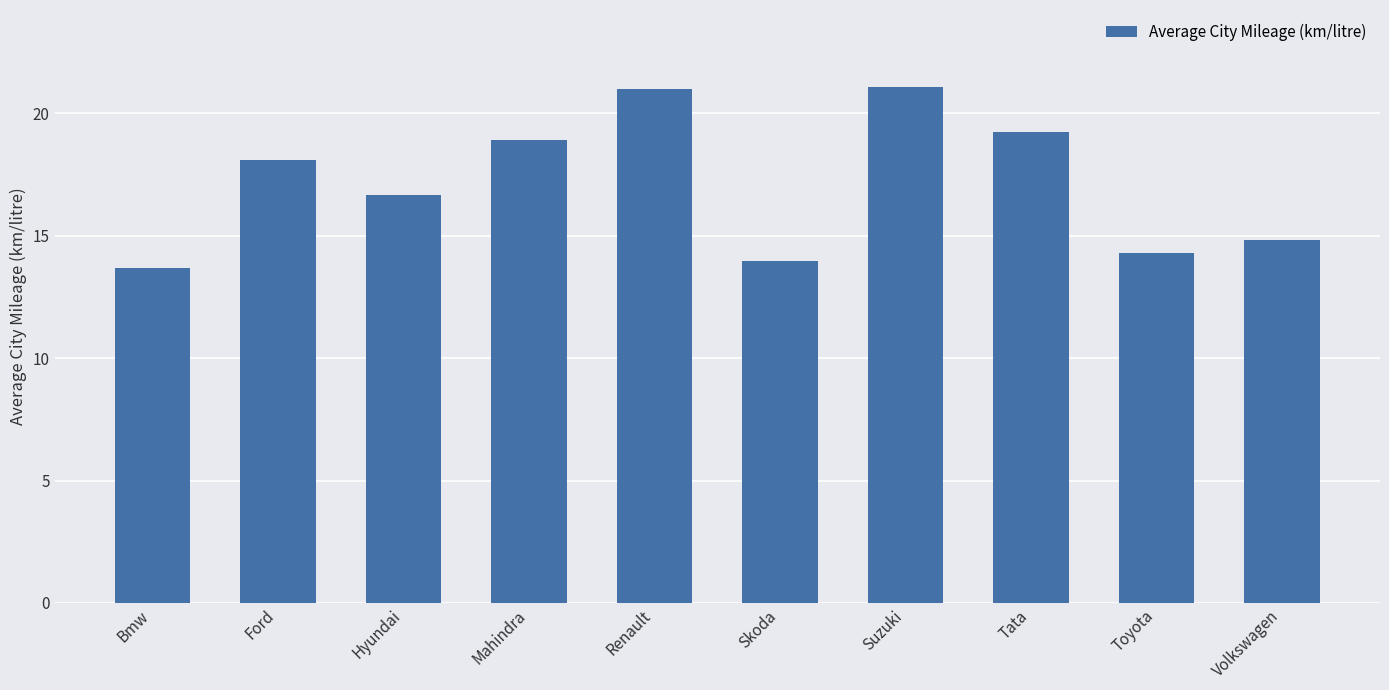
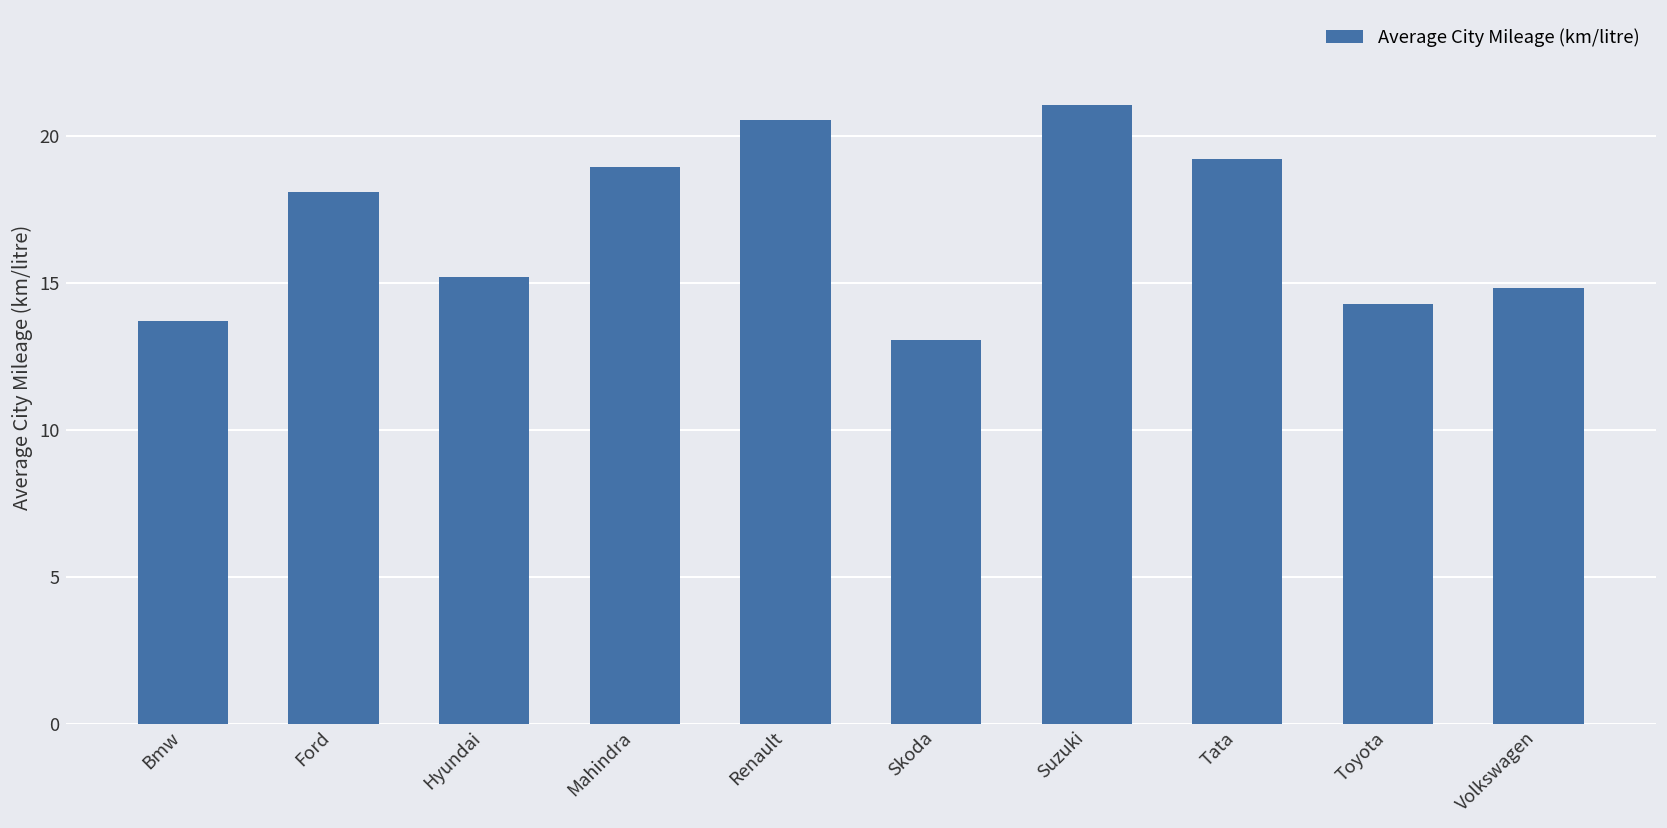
  {
    "Bmw": 13.7,
    "Ford": 18.1,
-   "Hyundai": 16.7,
+   "Hyundai": 15.2,
    "Mahindra": 18.9,
-   "Renault": 21.0,
-   "Skoda": 14.0,
+   "Renault": 20.6,
+   "Skoda": 13.0,
    "Suzuki": 21.1,
    "Tata": 19.2,
    "Toyota": 14.3,
    "Volkswagen": 14.8
  }
